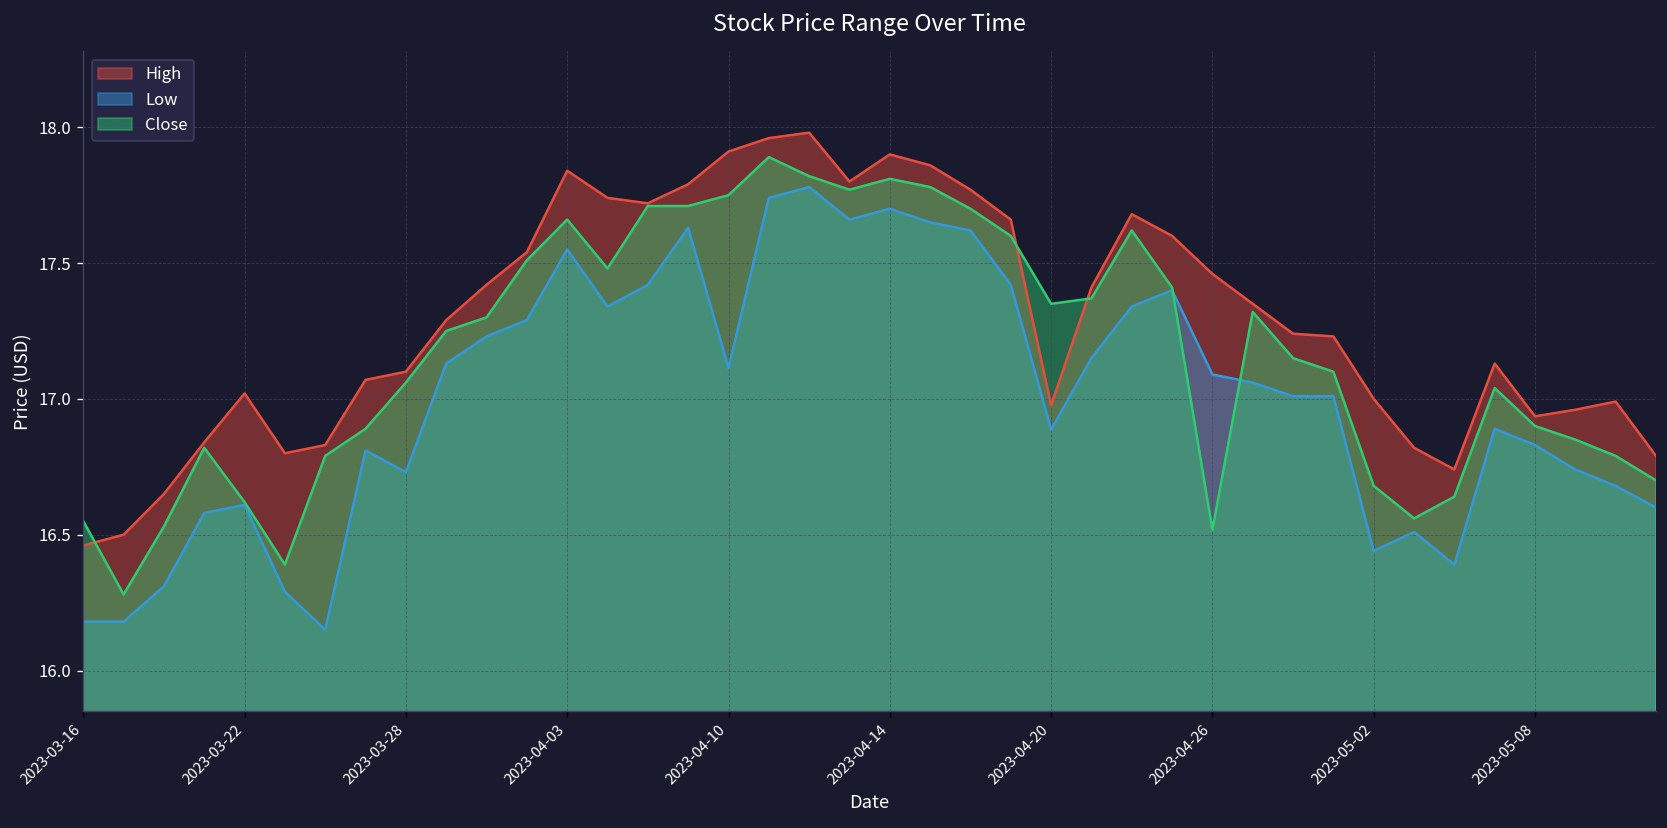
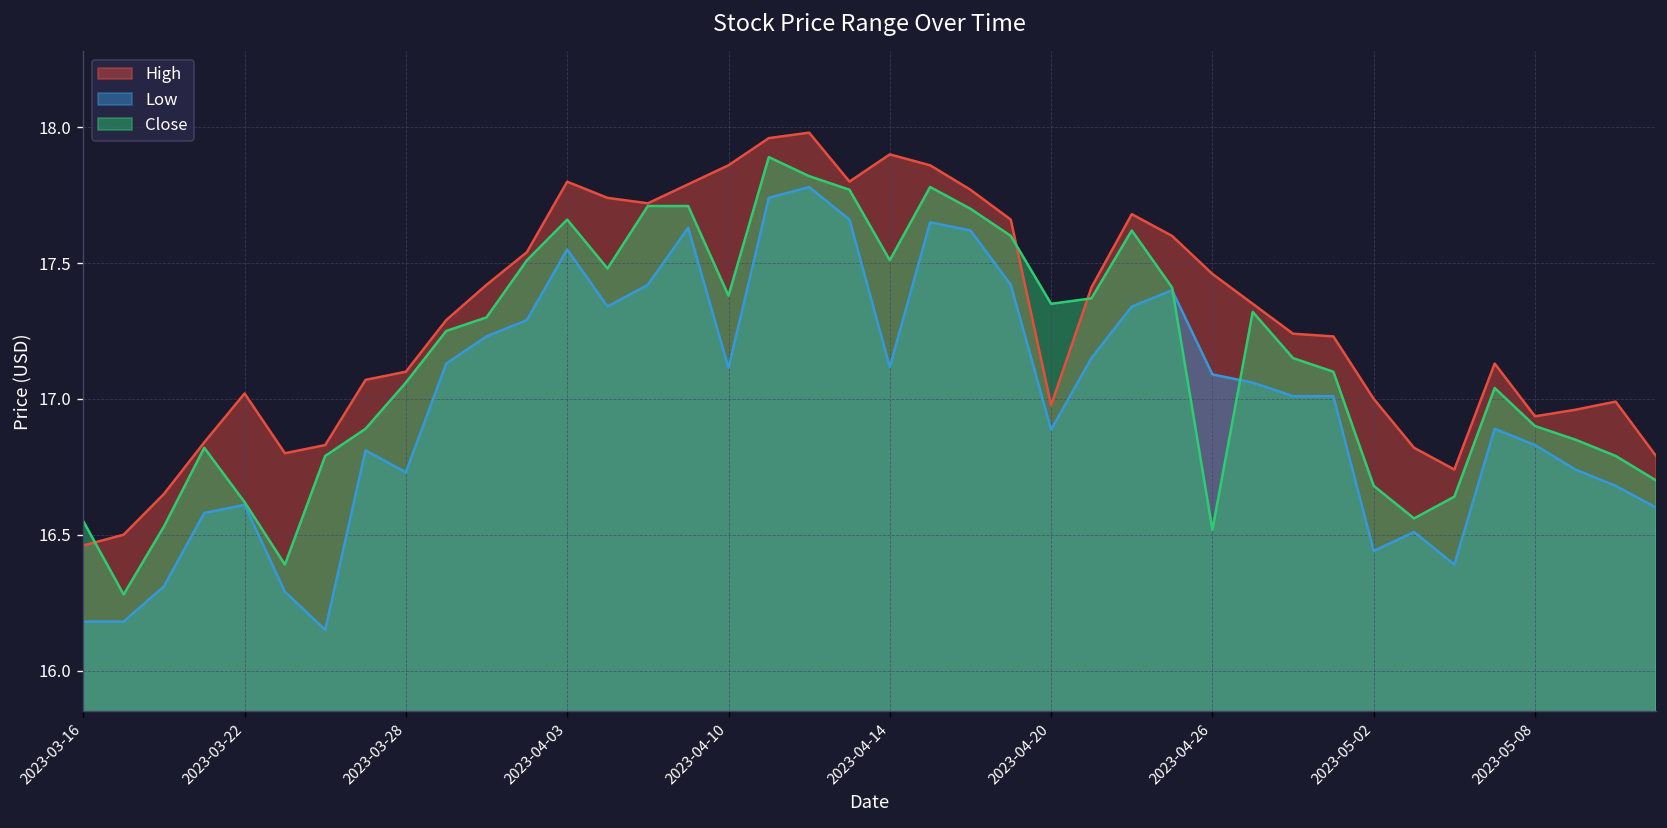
  {
    "High": {
      "2023-03-16": 16.46,
      "2023-03-22": 17.02,
      "2023-03-28": 17.10,
-     "2023-04-03": 17.84,
-     "2023-04-10": 17.91,
+     "2023-04-03": 17.80,
+     "2023-04-10": 17.86,
      "2023-04-14": 17.90,
      "2023-04-20": 16.98,
      "2023-04-26": 17.46,
      "2023-05-02": 17.00,
      "2023-05-08": 16.94
    },
    "Low": {
      "2023-03-16": 16.18,
      "2023-03-28": 16.73,
      "2023-04-03": 17.55,
      "2023-04-10": 17.11,
-     "2023-04-14": 17.70,
+     "2023-04-14": 17.12,
      "2023-04-20": 16.89,
      "2023-04-26": 17.09,
      "2023-05-02": 16.44,
      "2023-05-08": 16.83
    },
    "Close": {
      "2023-03-16": 16.55,
      "2023-03-28": 17.06,
      "2023-04-03": 17.66,
-     "2023-04-10": 17.75,
-     "2023-04-14": 17.81,
+     "2023-04-10": 17.38,
+     "2023-04-14": 17.51,
      "2023-04-20": 17.35,
      "2023-04-26": 16.52,
      "2023-05-02": 16.68,
      "2023-05-08": 16.90
    }
  }
